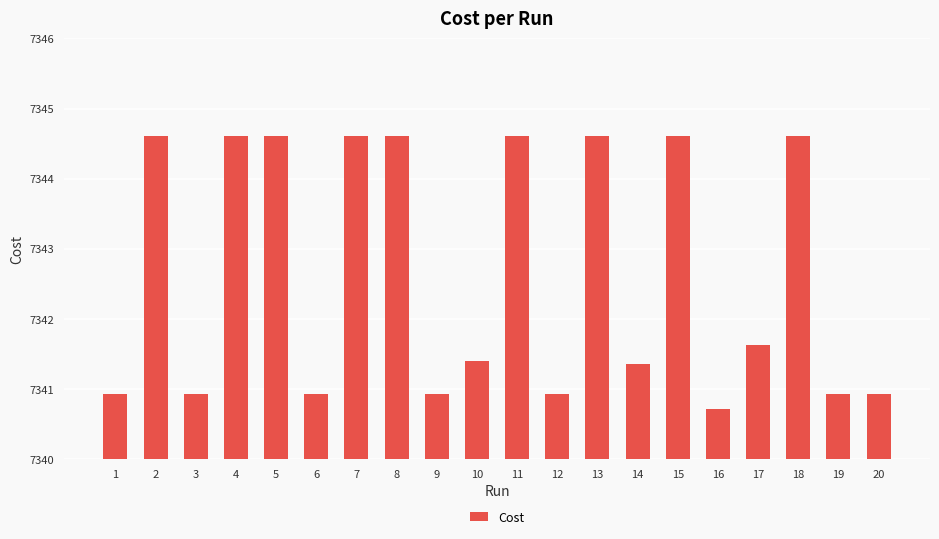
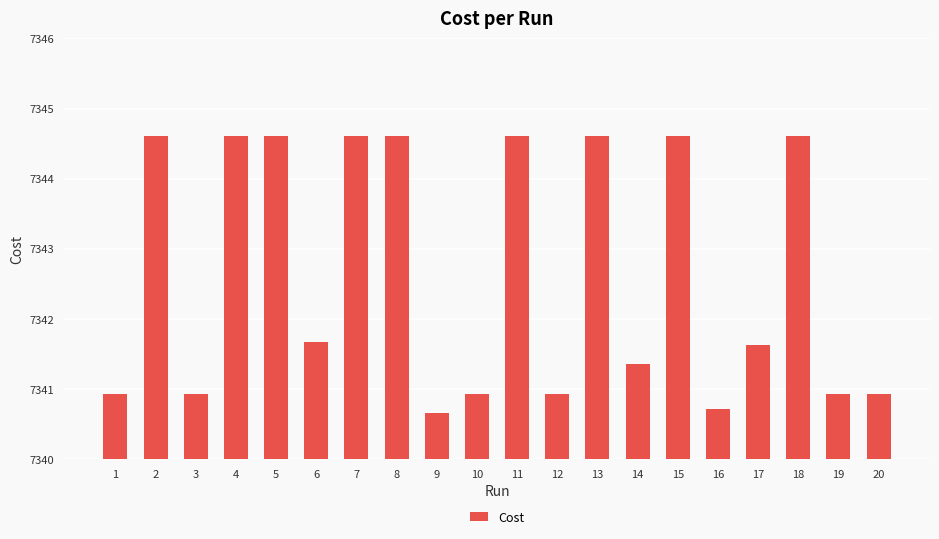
  {
    "1": 7340.9,
    "2": 7344.6,
    "3": 7340.9,
    "4": 7344.6,
    "5": 7344.6,
-   "6": 7340.9,
+   "6": 7341.7,
    "7": 7344.6,
    "8": 7344.6,
-   "9": 7340.9,
-   "10": 7341.4,
+   "9": 7340.7,
+   "10": 7340.9,
    "11": 7344.6,
    "12": 7340.9,
    "13": 7344.6,
    "14": 7341.4,
    "15": 7344.6,
    "16": 7340.7,
    "17": 7341.6,
    "18": 7344.6,
    "19": 7340.9,
    "20": 7340.9
  }
